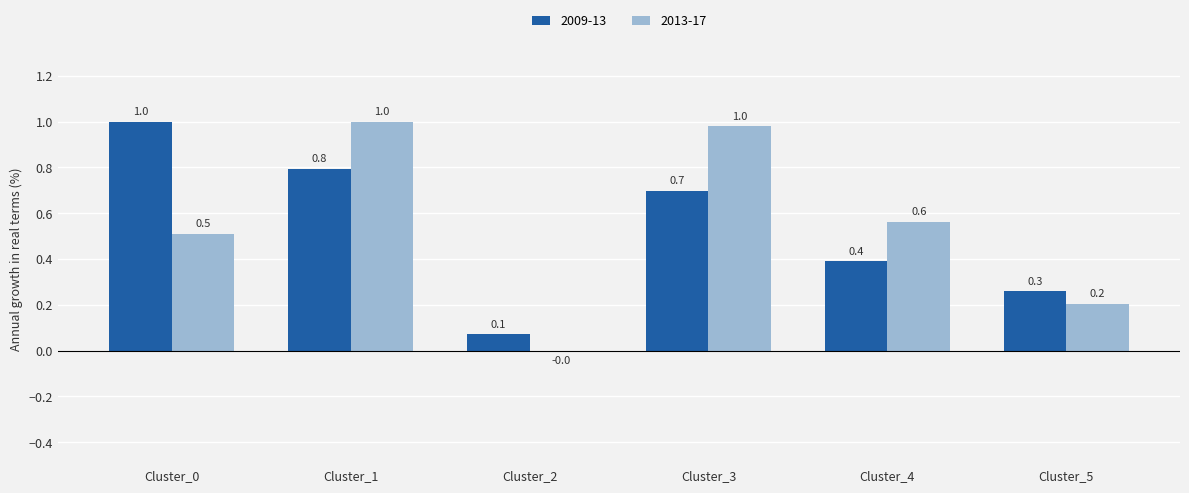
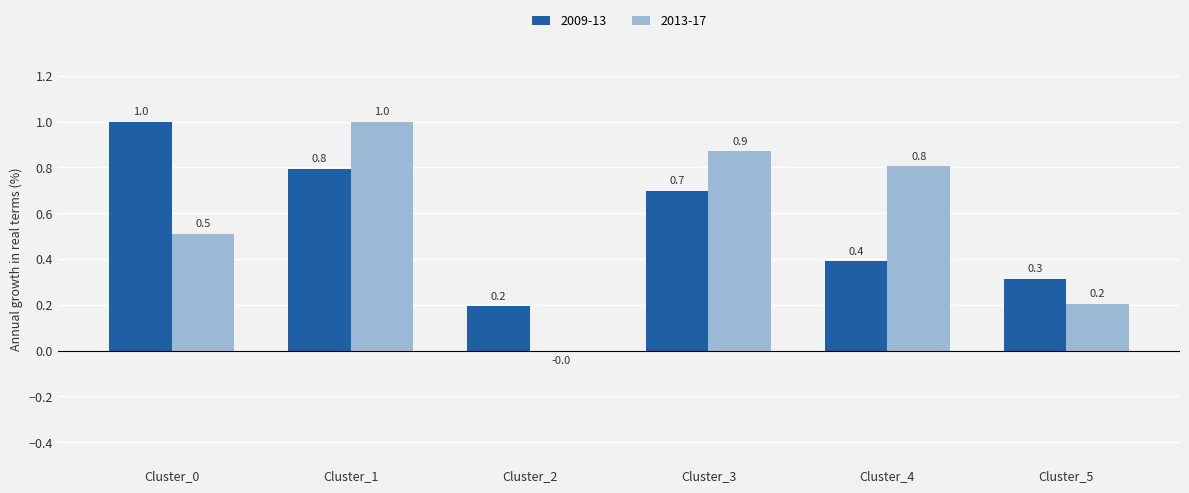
  {
    "2009-13": {
      "Cluster_0": 1.0,
      "Cluster_1": 0.8,
-     "Cluster_2": 0.1,
+     "Cluster_2": 0.2,
      "Cluster_3": 0.7,
      "Cluster_4": 0.4,
-     "Cluster_5": 0.26
+     "Cluster_5": 0.31
    },
    "2013-17": {
      "Cluster_0": 0.5,
      "Cluster_1": 1.0,
      "Cluster_2": -0.0,
-     "Cluster_3": 1.0,
-     "Cluster_4": 0.6,
+     "Cluster_3": 0.9,
+     "Cluster_4": 0.8,
      "Cluster_5": 0.2
    }
  }
